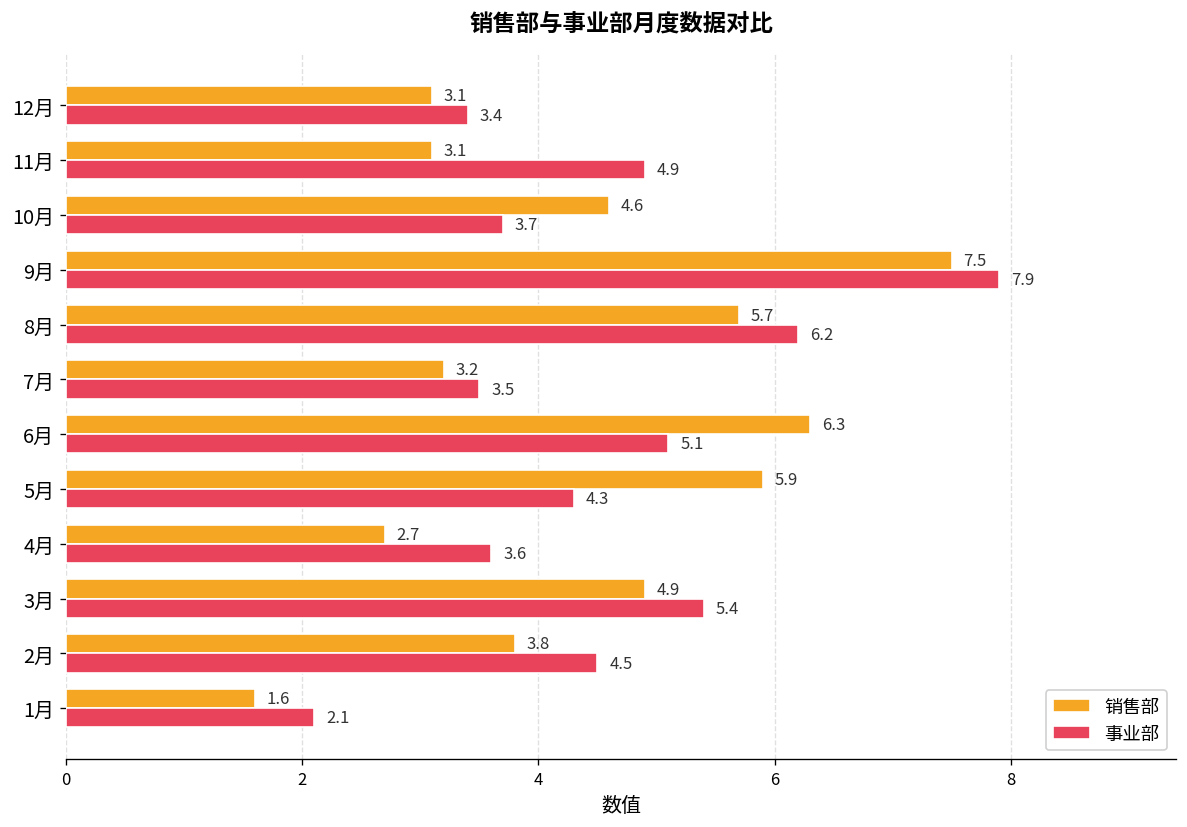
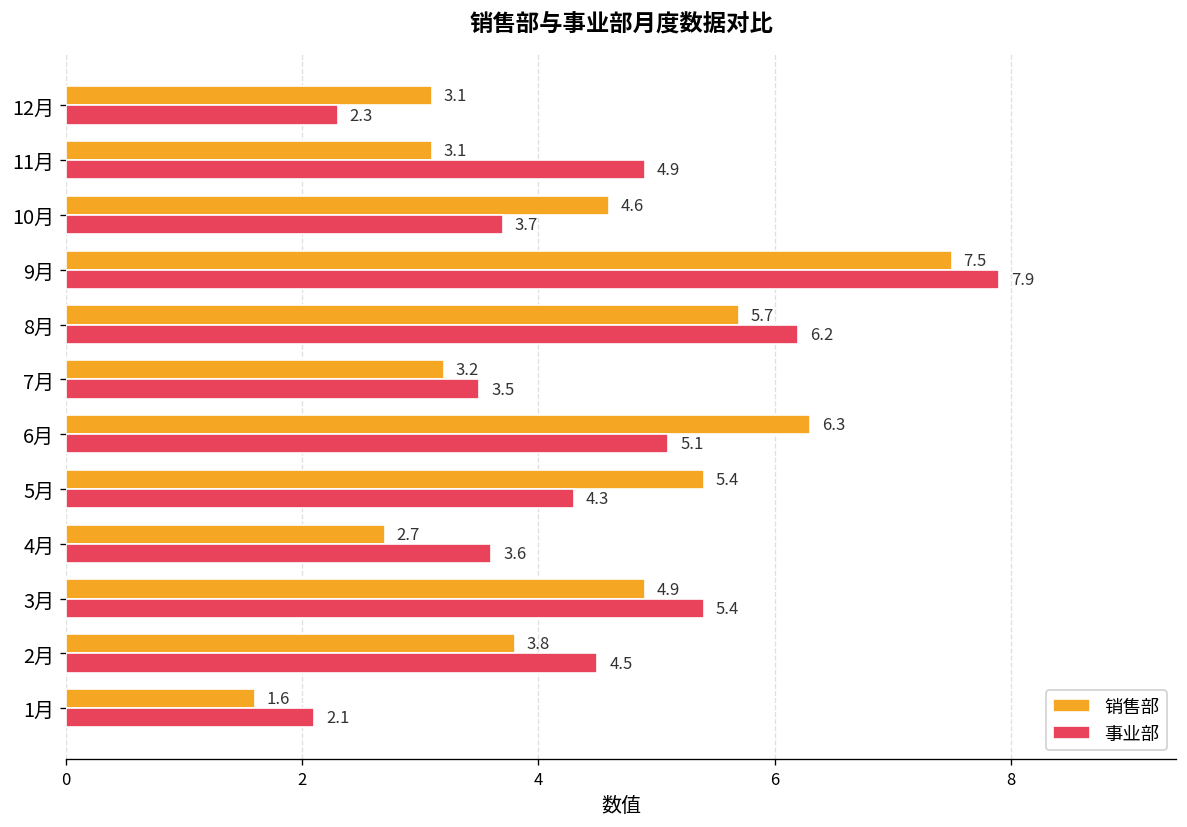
  {
    "销售部": {
      "12月": 3.1,
      "11月": 3.1,
      "10月": 4.6,
      "9月": 7.5,
      "8月": 5.7,
      "7月": 3.2,
      "6月": 6.3,
-     "5月": 5.9,
+     "5月": 5.4,
      "4月": 2.7,
      "3月": 4.9,
      "2月": 3.8,
      "1月": 1.6
    },
    "事业部": {
-     "12月": 3.4,
+     "12月": 2.3,
      "11月": 4.9,
      "10月": 3.7,
      "9月": 7.9,
      "8月": 6.2,
      "7月": 3.5,
      "6月": 5.1,
      "5月": 4.3,
      "4月": 3.6,
      "3月": 5.4,
      "2月": 4.5,
      "1月": 2.1
    }
  }
